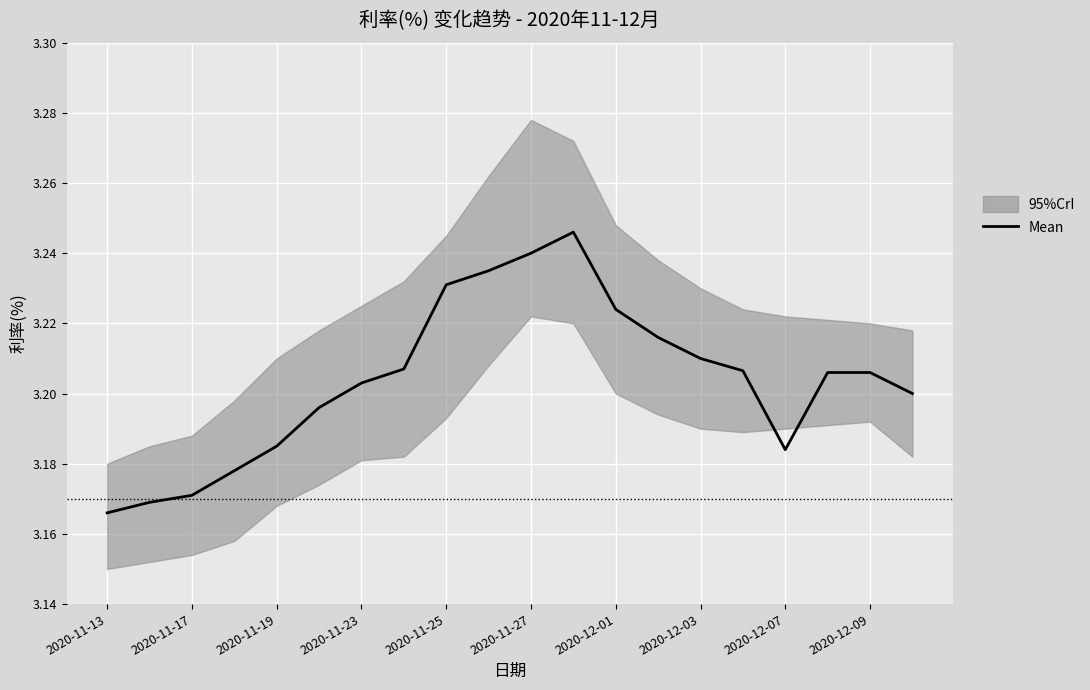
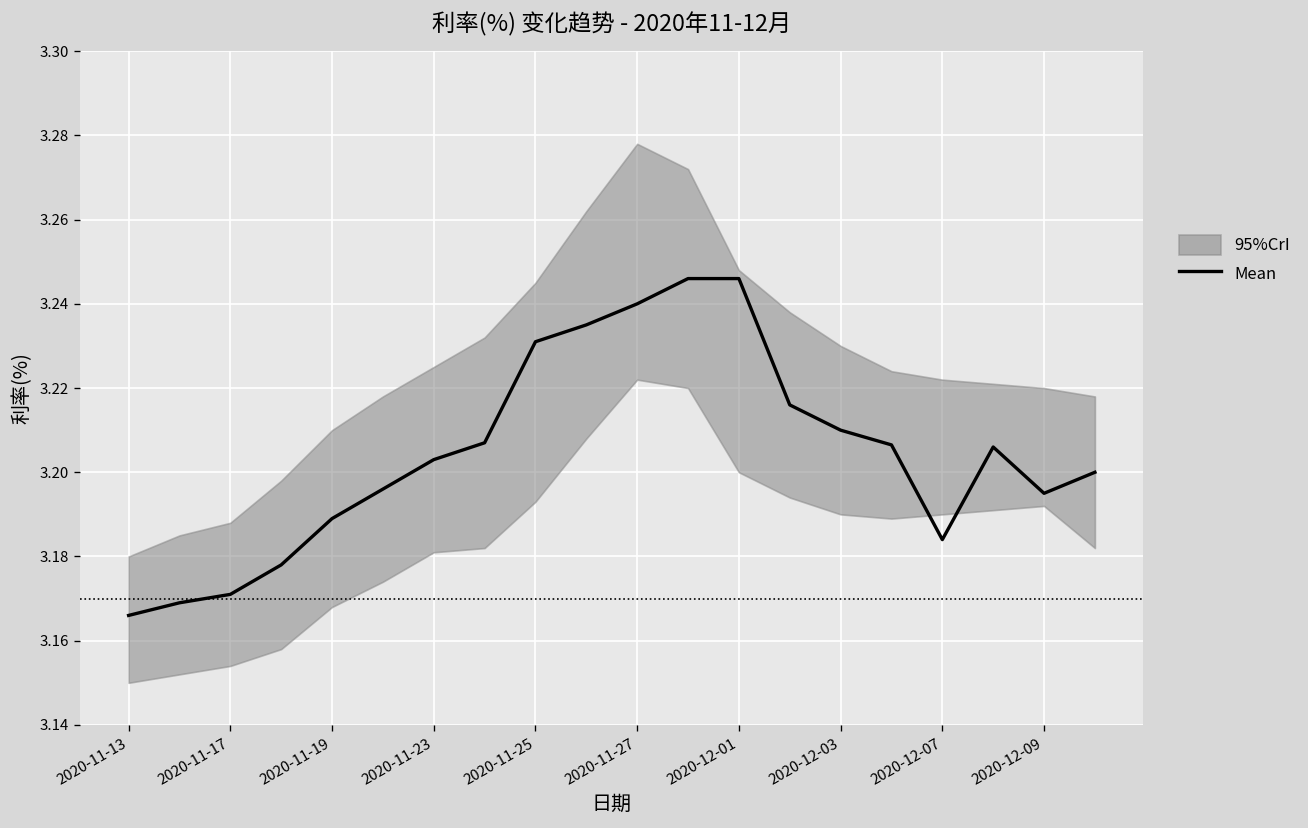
  {
    "Mean": {
      "2020-11-13": 3.166,
      "2020-11-17": 3.171,
-     "2020-11-19": 3.185,
+     "2020-11-19": 3.189,
      "2020-11-23": 3.203,
      "2020-11-25": 3.231,
      "2020-11-27": 3.240,
-     "2020-12-01": 3.224,
+     "2020-12-01": 3.246,
      "2020-12-03": 3.210,
      "2020-12-07": 3.184,
-     "2020-12-09": 3.206
+     "2020-12-09": 3.195
    }
  }
